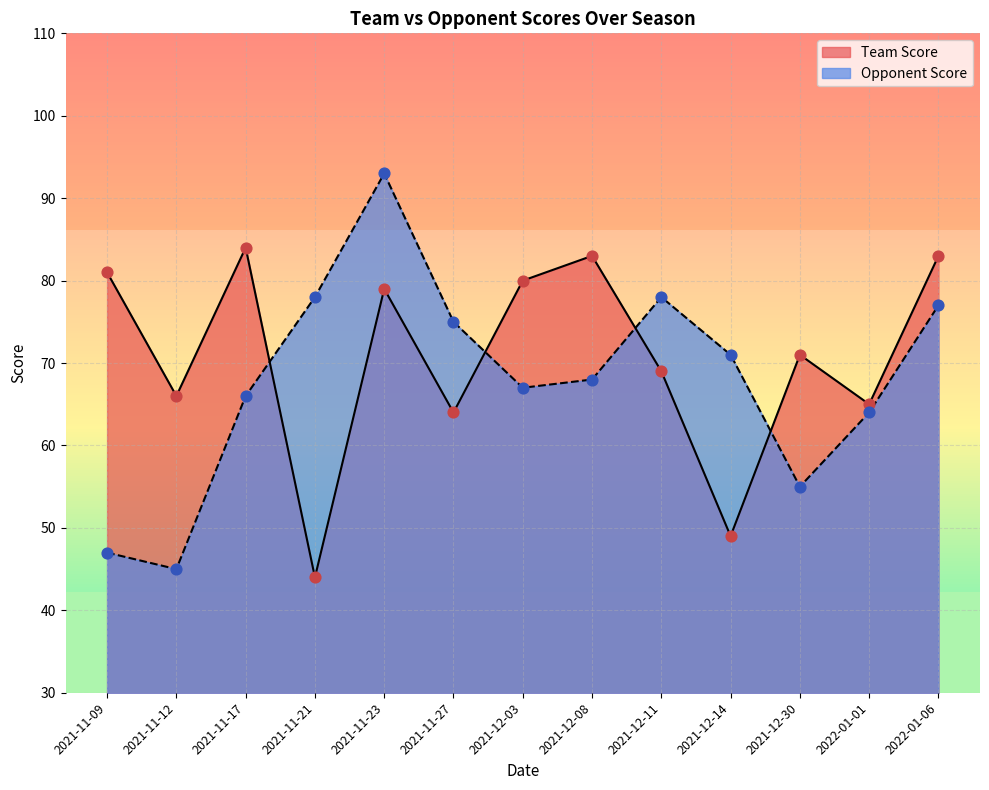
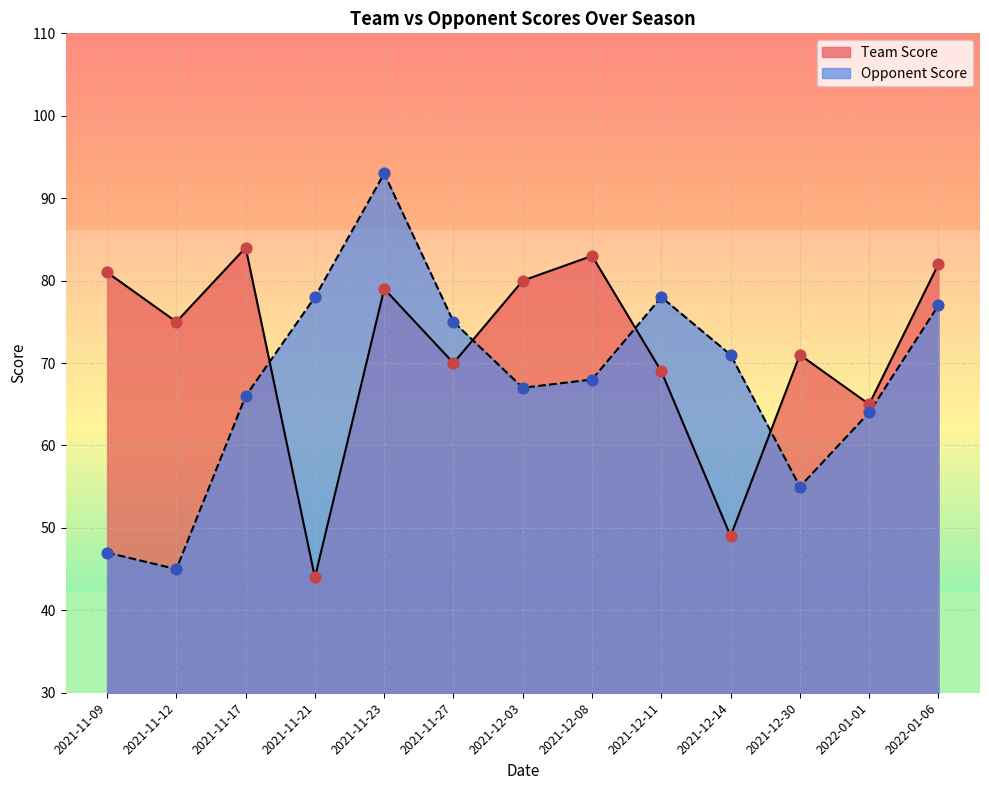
  {
    "Team Score": {
      "2021-11-09": 81,
-     "2021-11-12": 66,
+     "2021-11-12": 75,
      "2021-11-17": 84,
      "2021-11-21": 44,
      "2021-11-23": 79,
-     "2021-11-27": 64,
+     "2021-11-27": 70,
      "2021-12-03": 80,
      "2021-12-08": 83,
      "2021-12-11": 69,
      "2021-12-14": 49,
      "2021-12-30": 71,
      "2022-01-01": 65,
-     "2022-01-06": 83
+     "2022-01-06": 82
    },
    "Opponent Score": {
      "2021-11-09": 47,
      "2021-11-12": 45,
      "2021-11-17": 66,
      "2021-11-21": 78,
      "2021-11-27": 75,
      "2021-12-03": 67,
      "2021-12-08": 68,
      "2021-12-11": 78,
      "2021-12-14": 71,
      "2021-12-30": 55,
      "2022-01-01": 64,
      "2022-01-06": 77
    }
  }
